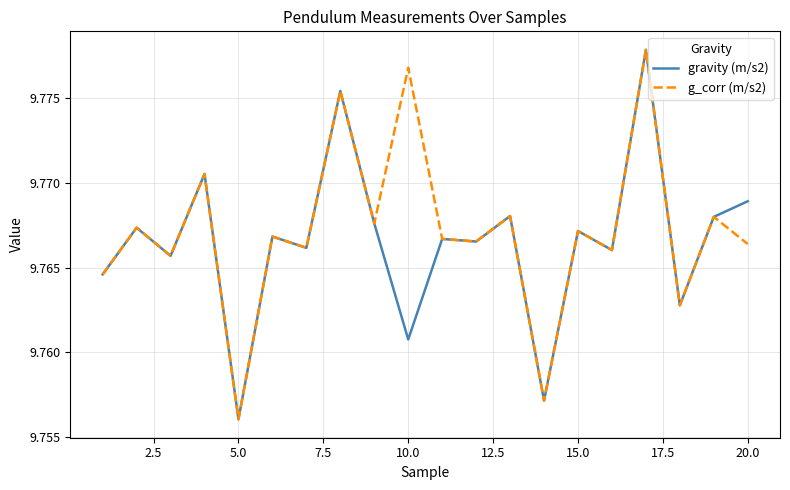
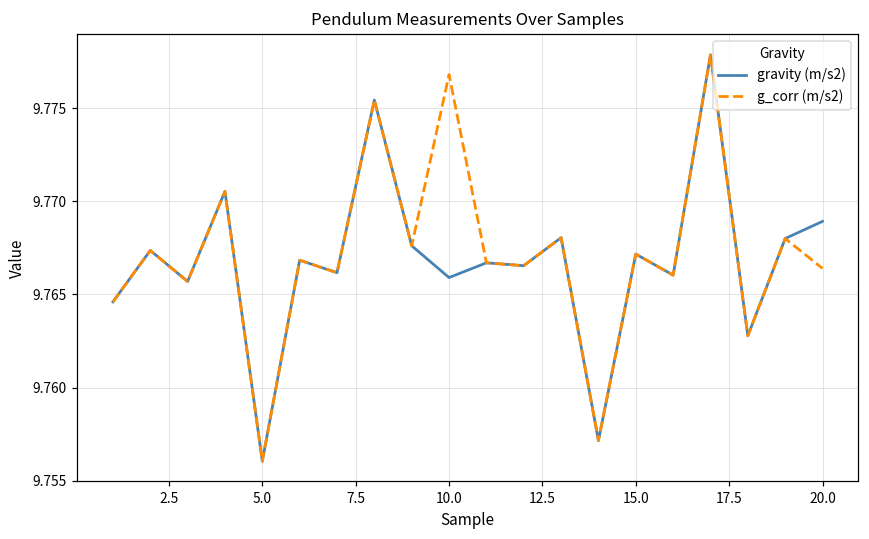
  {
    "gravity (m/s2)": {
-     "10.0": 9.7608,
+     "10.0": 9.7659,
      "20.0": 9.7689
    },
    "g_corr (m/s2)": {
      "10.0": 9.7768,
      "20.0": 9.7664
    }
  }
